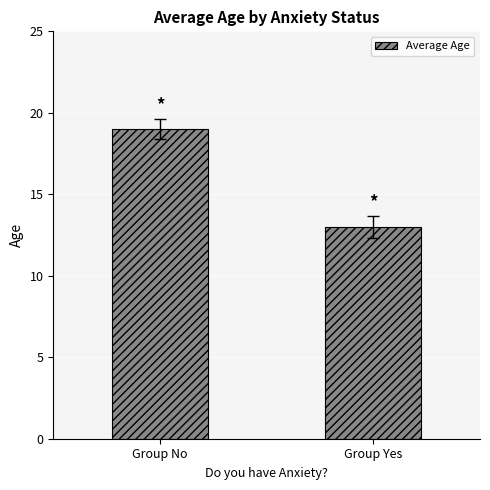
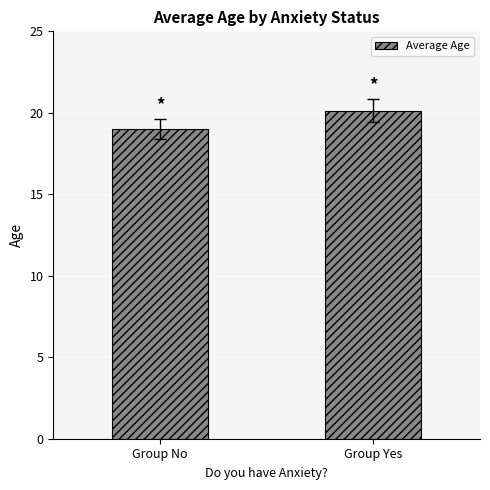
  {
    "Average Age": {
      "Group No": 19.0,
-     "Group Yes": 13.0
+     "Group Yes": 20.1
    }
  }
